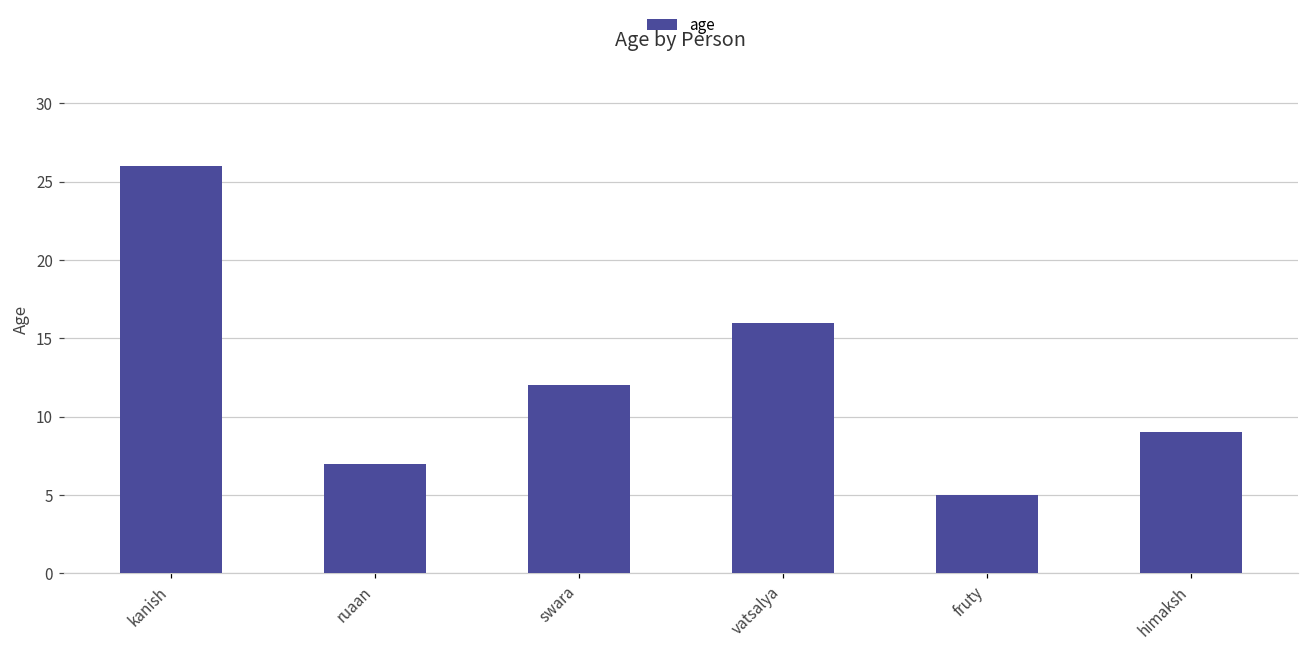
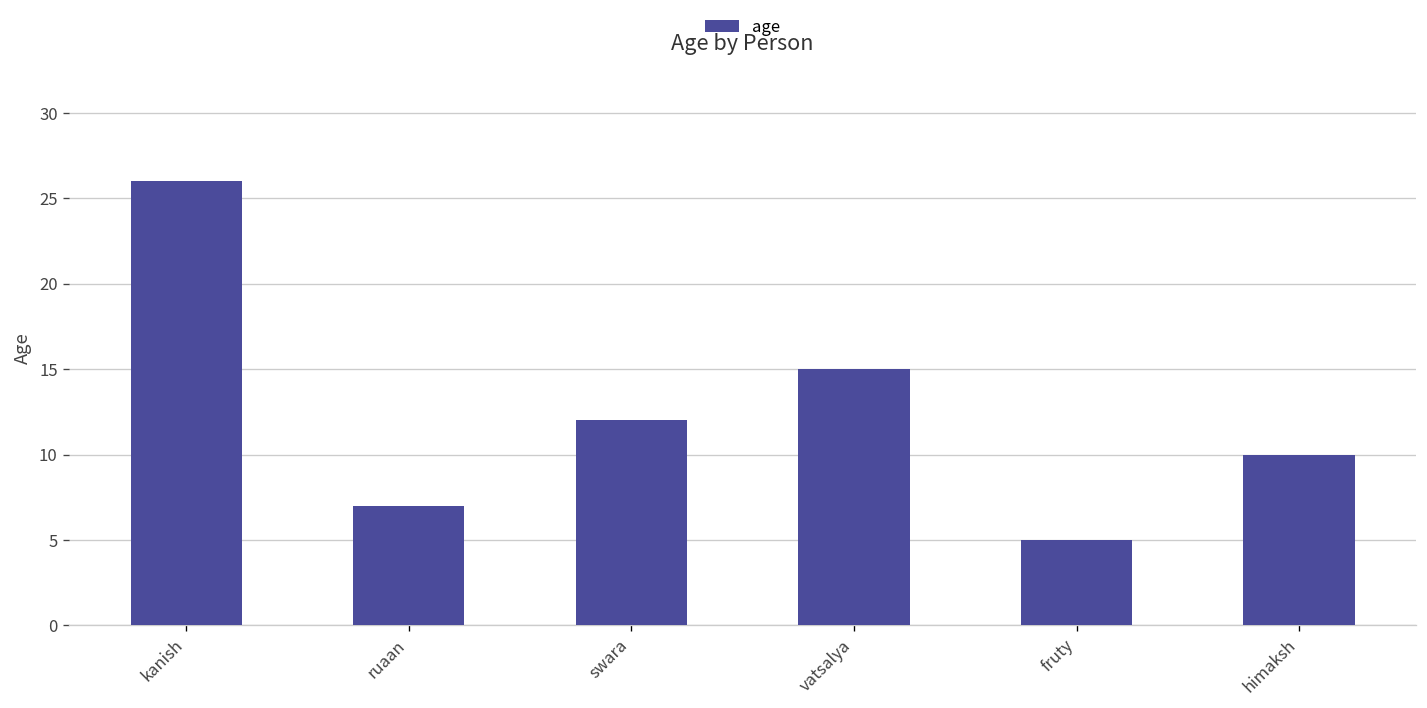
  {
    "kanish": 26,
    "ruaan": 7,
    "swara": 12,
-   "vatsalya": 16,
+   "vatsalya": 15,
    "fruty": 5,
-   "himaksh": 9
+   "himaksh": 10
  }
